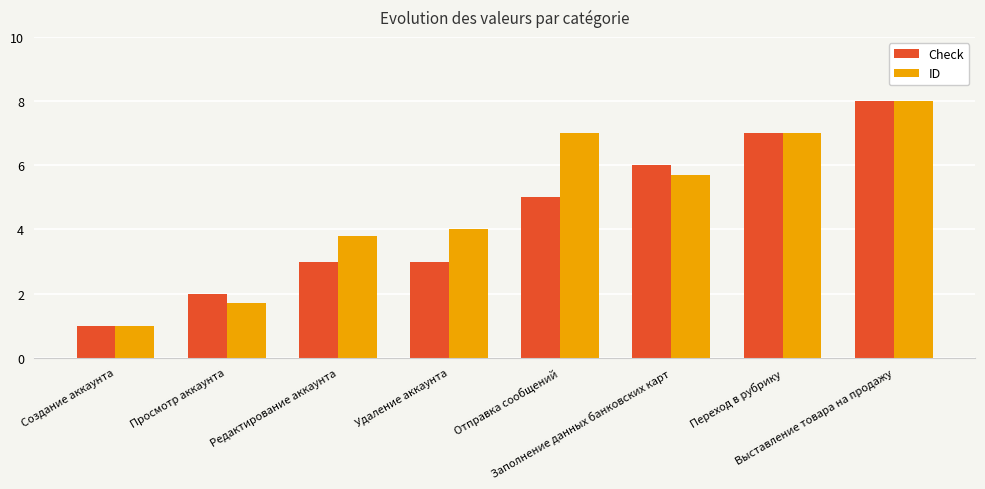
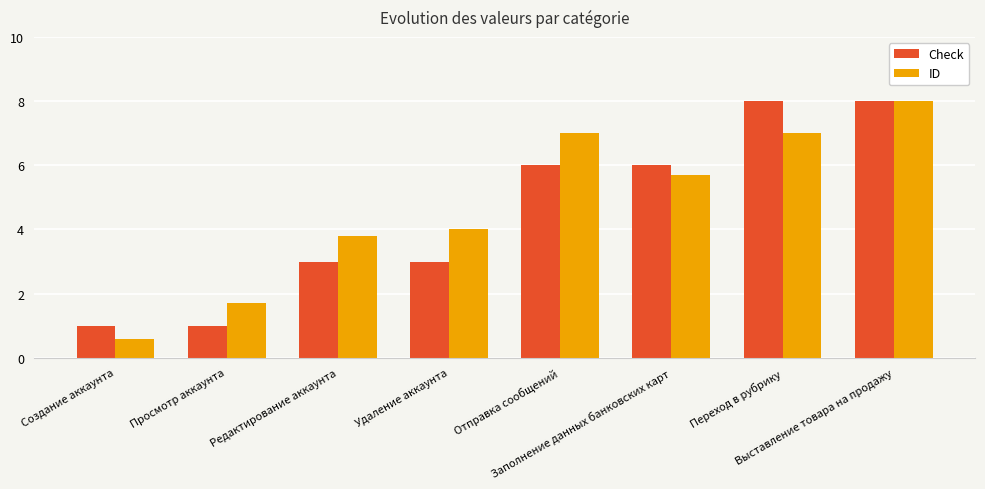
  {
    "Сheck": {
      "Создание аккаунта": 1,
-     "Просмотр аккаунта": 2,
+     "Просмотр аккаунта": 1,
      "Редактирование аккаунта": 3,
      "Удаление аккаунта": 3,
-     "Отправка сообщений": 5,
+     "Отправка сообщений": 6,
      "Заполнение данных банковских карт": 6,
-     "Переход в рубрику": 7,
+     "Переход в рубрику": 8,
      "Выставление товара на продажу": 8
    },
    "ID": {
-     "Создание аккаунта": 1.0,
+     "Создание аккаунта": 0.6,
      "Просмотр аккаунта": 1.7,
      "Редактирование аккаунта": 3.8,
      "Удаление аккаунта": 4.0,
      "Отправка сообщений": 7.0,
      "Заполнение данных банковских карт": 5.7,
      "Переход в рубрику": 7.0,
      "Выставление товара на продажу": 8.0
    }
  }
